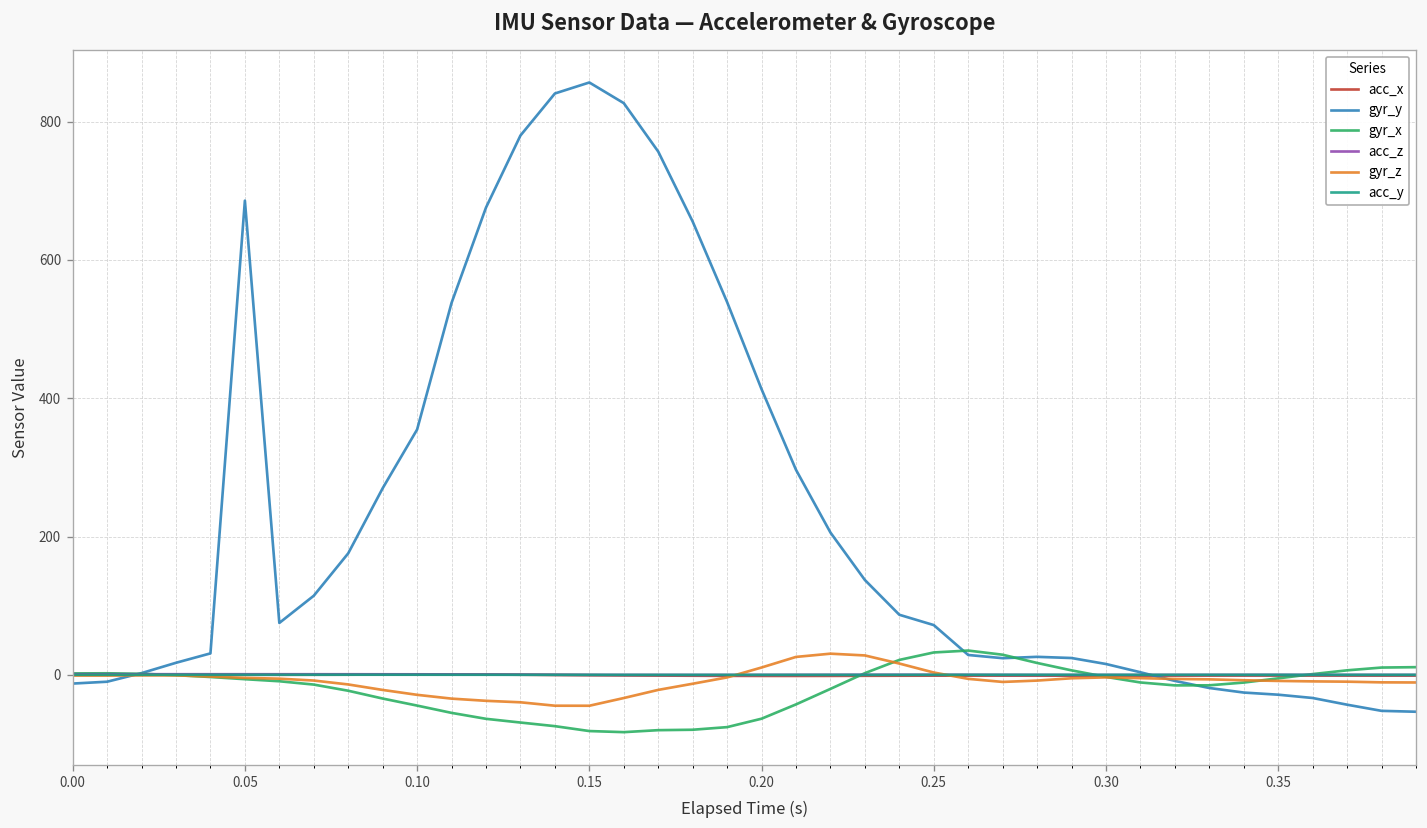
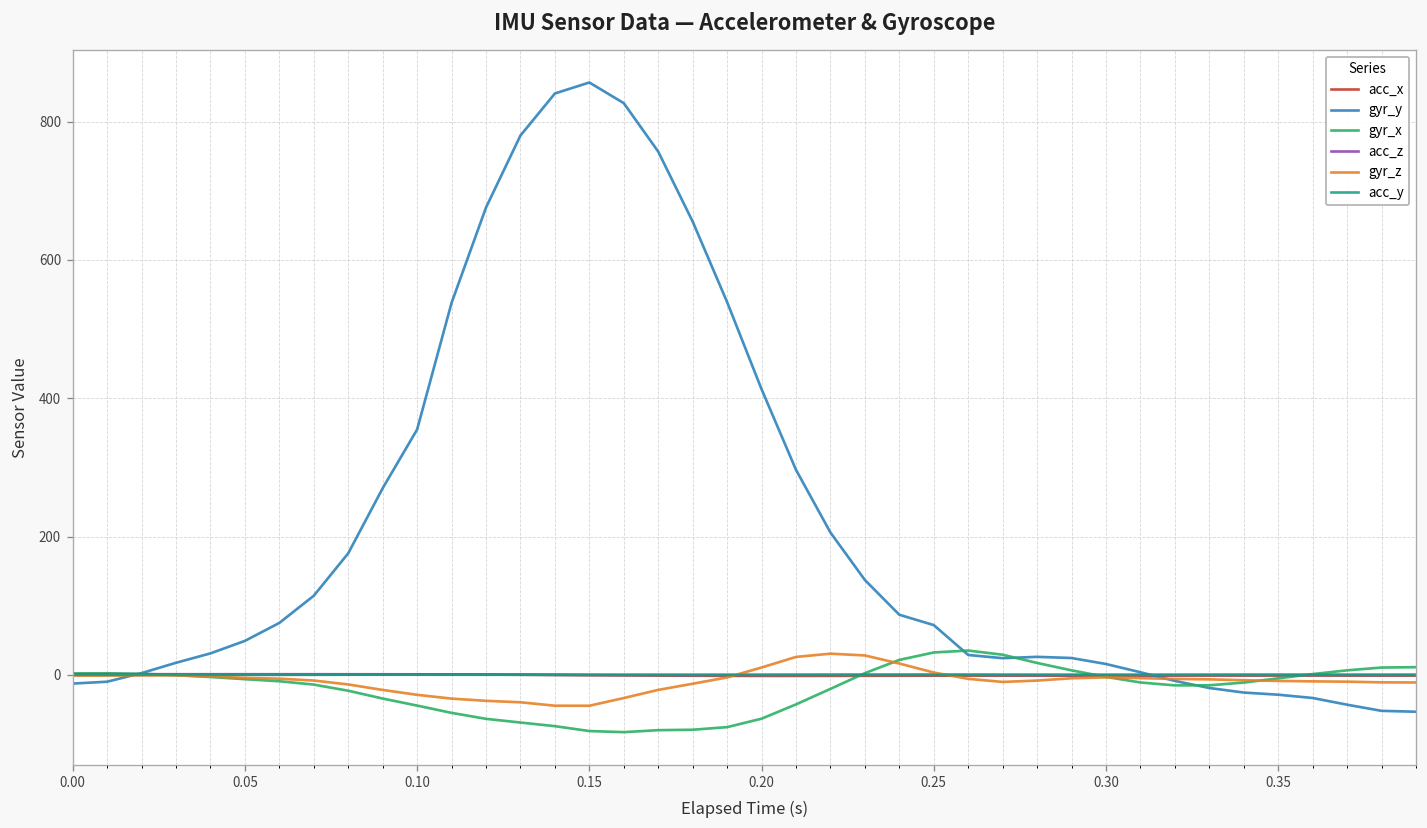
  {
    "gyr_y": {
      "0.00": -10,
-     "0.05": 690,
+     "0.05": 50,
      "0.10": 350,
      "0.15": 860,
      "0.20": 410,
      "0.25": 70,
      "0.30": 20,
      "0.35": -30
    },
    "gyr_z": {
      "0.10": -30,
      "0.15": -40,
      "0.20": 10
    }
  }
